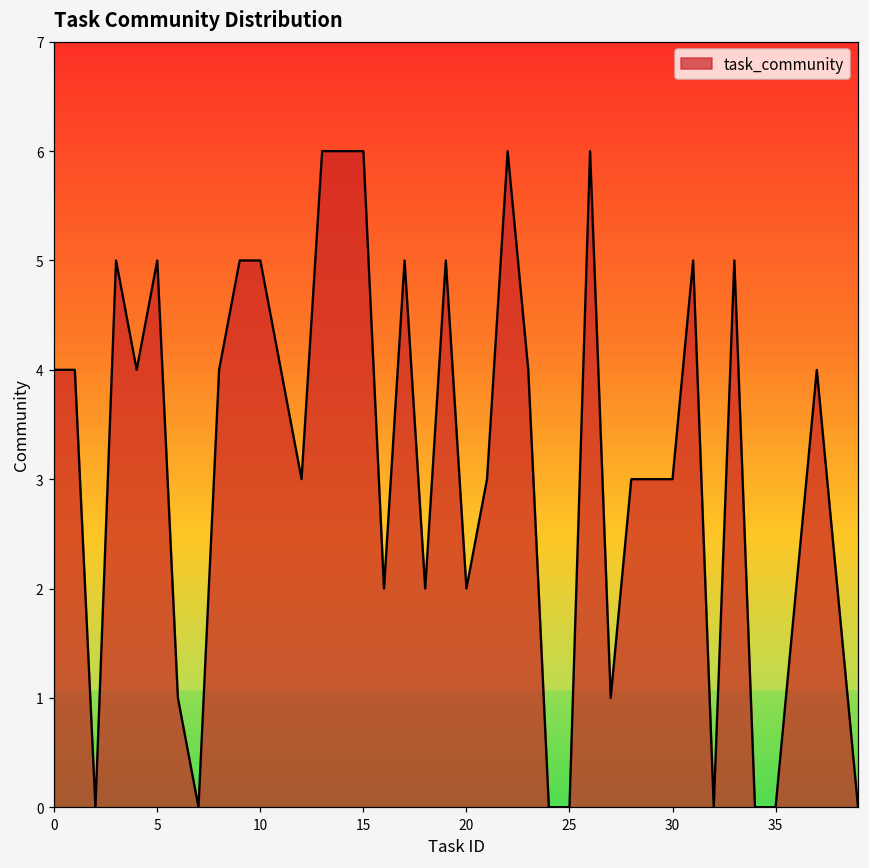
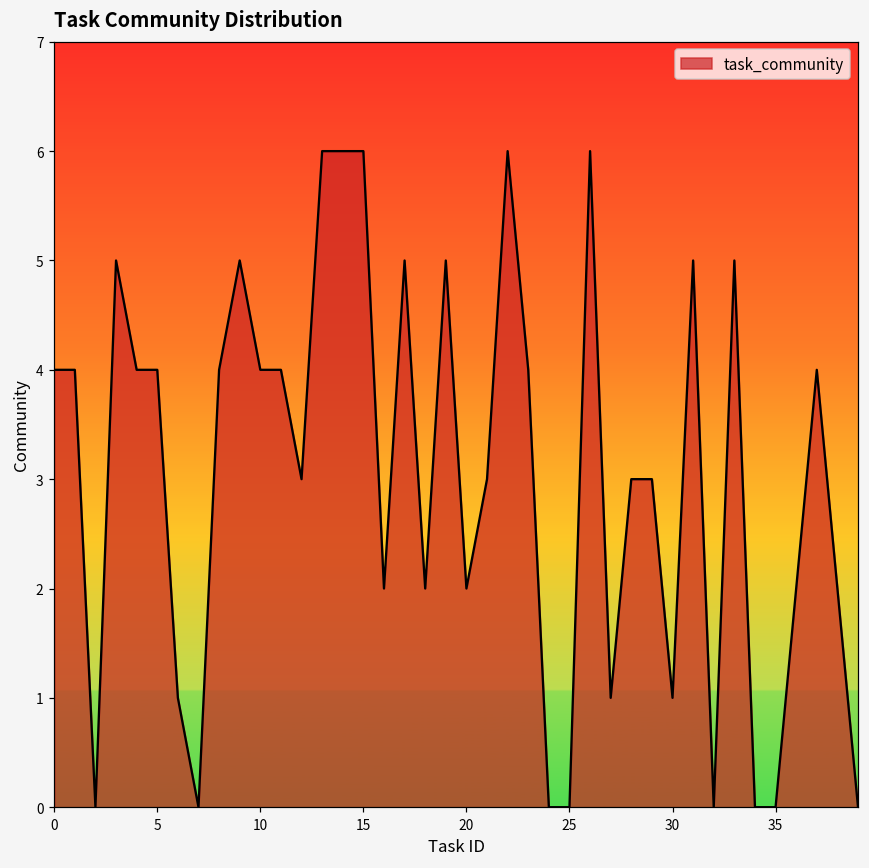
  {
    "0": 4,
-   "5": 5,
-   "10": 5,
+   "5": 4,
+   "10": 4,
    "15": 6,
    "20": 2,
    "25": 0,
-   "30": 3,
+   "30": 1,
    "35": 0
  }
